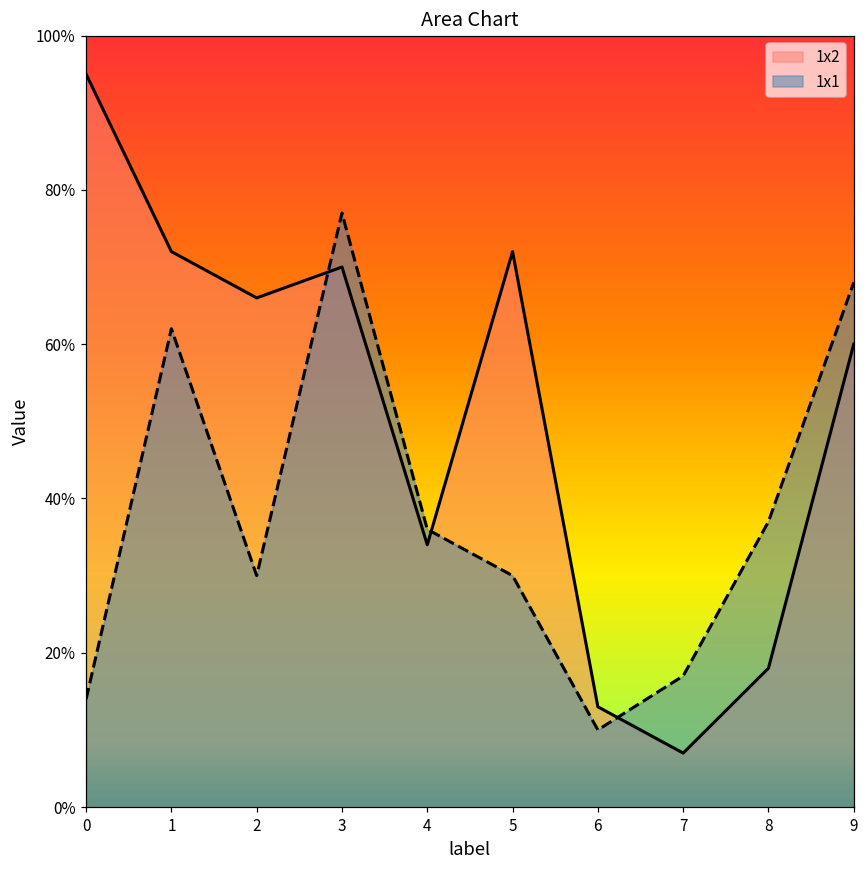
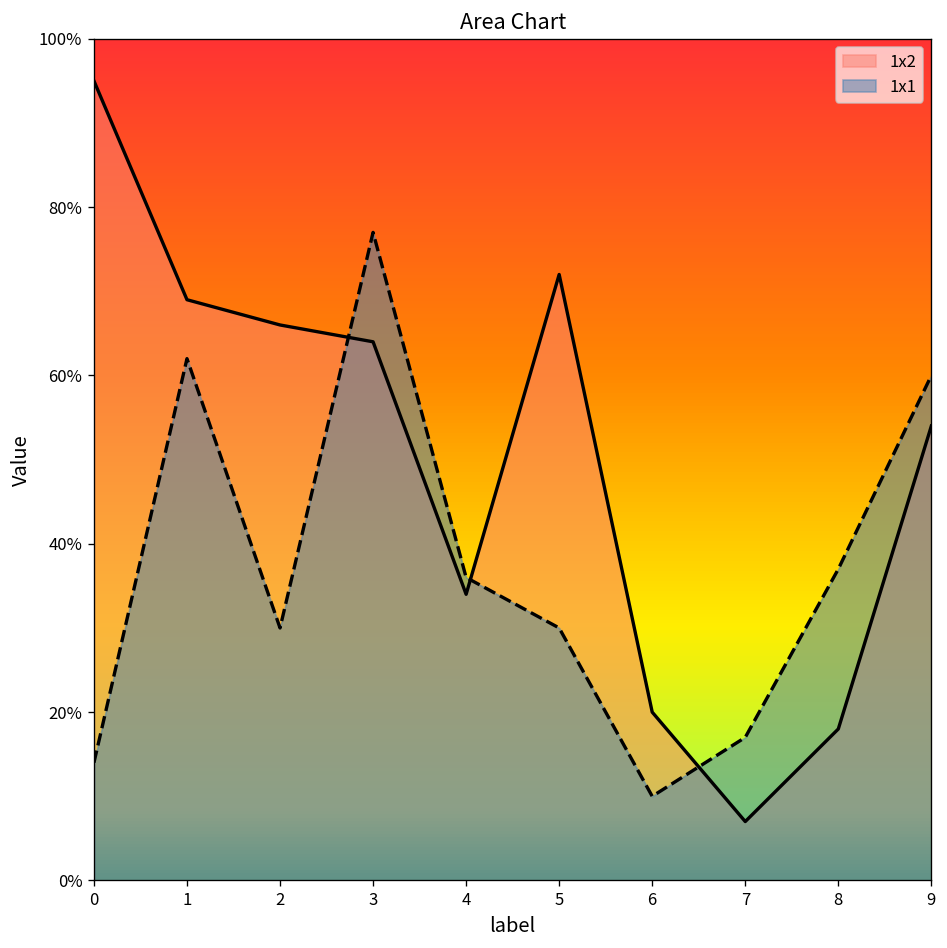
  {
    "1x2": {
      "0": "95%",
-     "1": "72%",
+     "1": "69%",
      "2": "66%",
-     "3": "70%",
+     "3": "64%",
      "4": "34%",
      "5": "72%",
-     "6": "13%",
+     "6": "20%",
      "7": "7%",
      "8": "18%",
-     "9": "60%"
+     "9": "54%"
    },
    "1x1": {
      "0": "14%",
      "1": "62%",
      "2": "30%",
      "3": "77%",
      "4": "36%",
      "5": "30%",
      "6": "10%",
      "7": "17%",
      "8": "37%",
-     "9": "68%"
+     "9": "60%"
    }
  }
